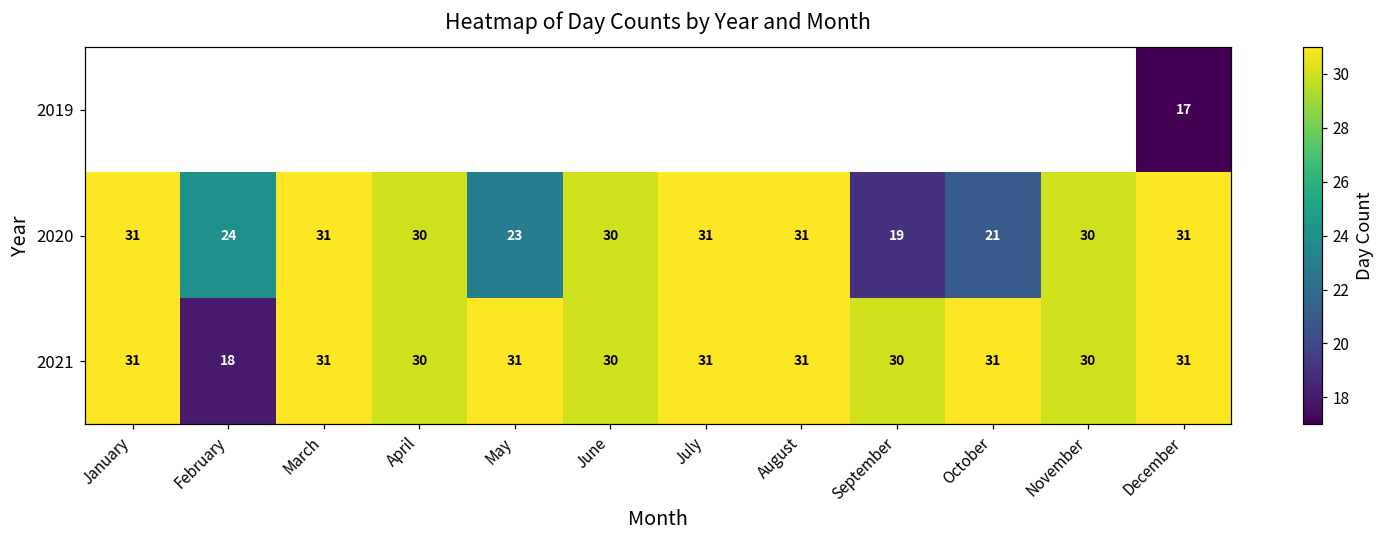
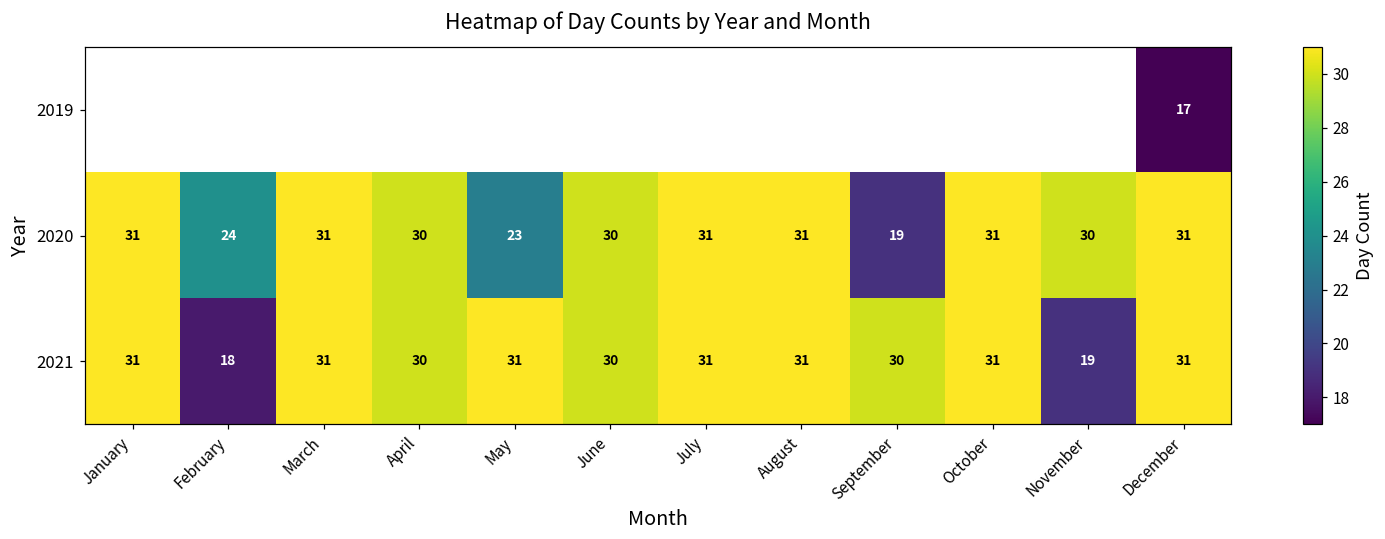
  {
    "2019": {
      "December": 17
    },
    "2020": {
      "January": 31,
      "February": 24,
      "March": 31,
      "April": 30,
      "May": 23,
      "June": 30,
      "July": 31,
      "August": 31,
      "September": 19,
-     "October": 21,
+     "October": 31,
      "November": 30,
      "December": 31
    },
    "2021": {
      "January": 31,
      "February": 18,
      "March": 31,
      "April": 30,
      "May": 31,
      "June": 30,
      "July": 31,
      "August": 31,
      "September": 30,
      "October": 31,
-     "November": 30,
+     "November": 19,
      "December": 31
    }
  }
